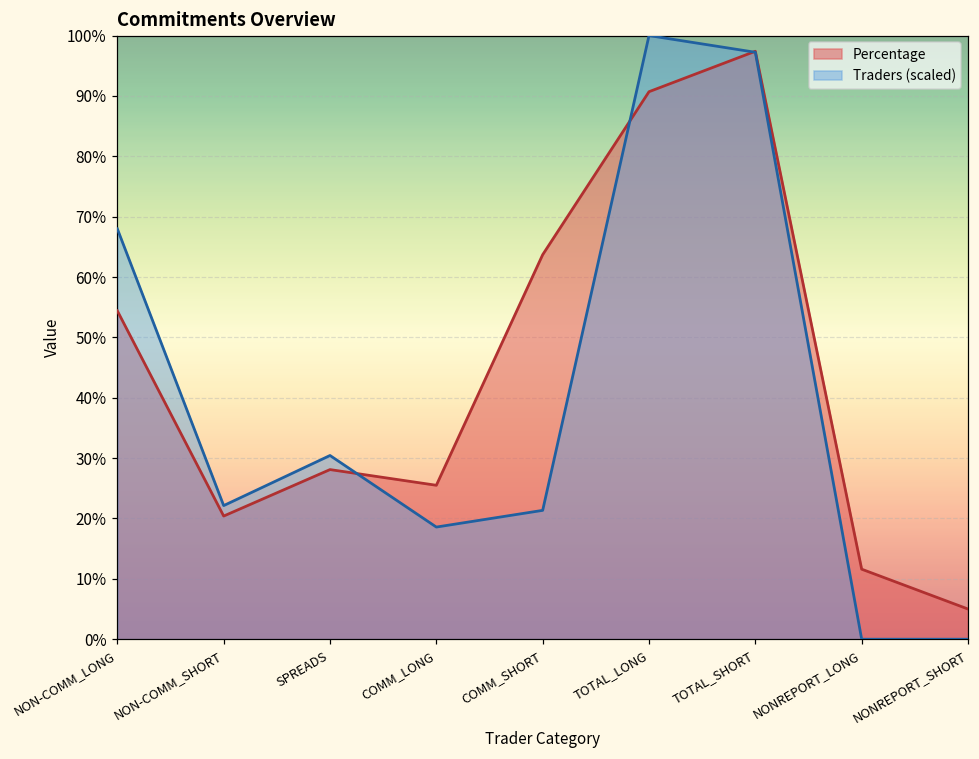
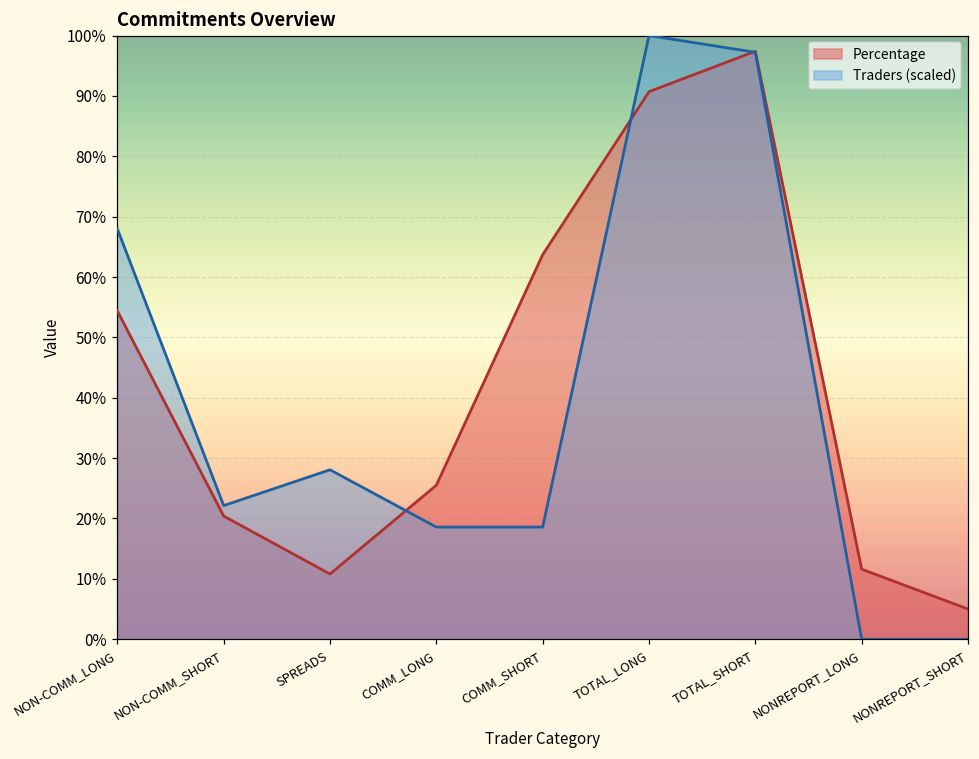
  {
    "Percentage": {
      "NON-COMM_LONG": "54%",
      "NON-COMM_SHORT": "20%",
-     "SPREADS": "28%",
+     "SPREADS": "11%",
      "COMM_LONG": "26%",
      "COMM_SHORT": "64%",
      "TOTAL_LONG": "91%",
      "NONREPORT_LONG": "12%",
      "NONREPORT_SHORT": "5%"
    },
    "Traders (scaled)": {
      "NON-COMM_LONG": "68%",
      "NON-COMM_SHORT": "22%",
-     "SPREADS": "30%",
+     "SPREADS": "28%",
      "COMM_LONG": "19%",
-     "COMM_SHORT": "21%",
+     "COMM_SHORT": "19%",
      "TOTAL_LONG": "100%",
      "NONREPORT_LONG": "0%",
      "NONREPORT_SHORT": "0%"
    }
  }
